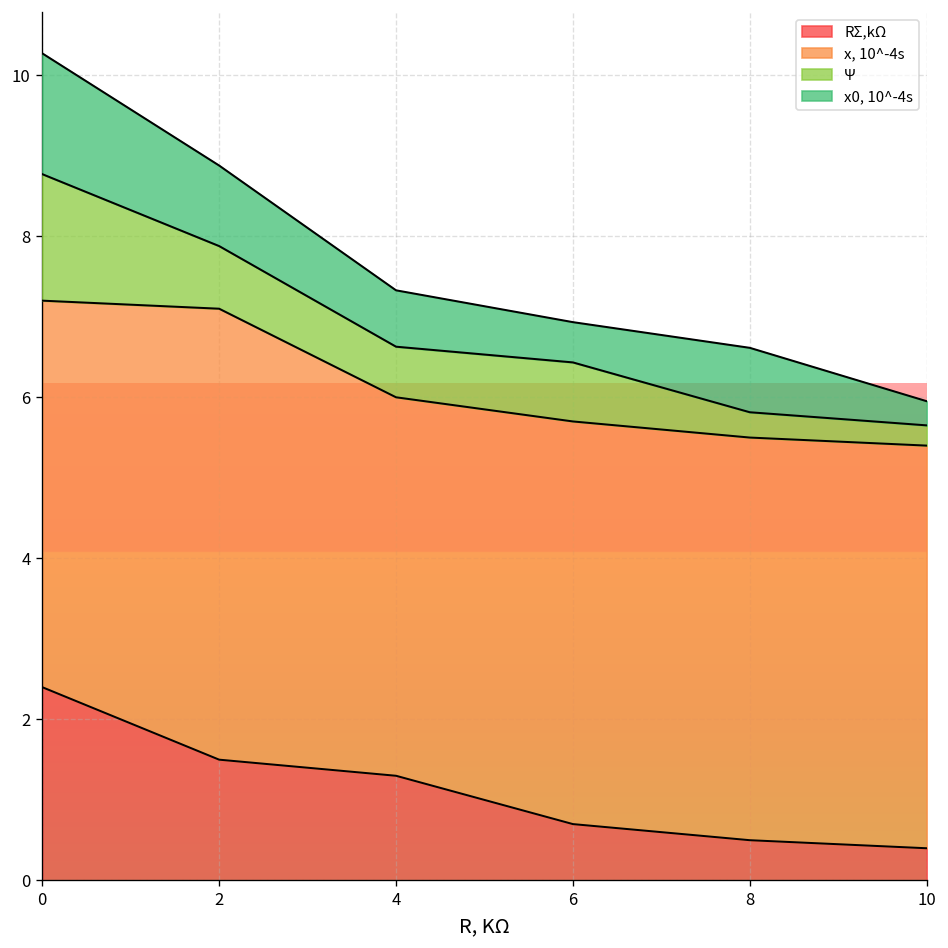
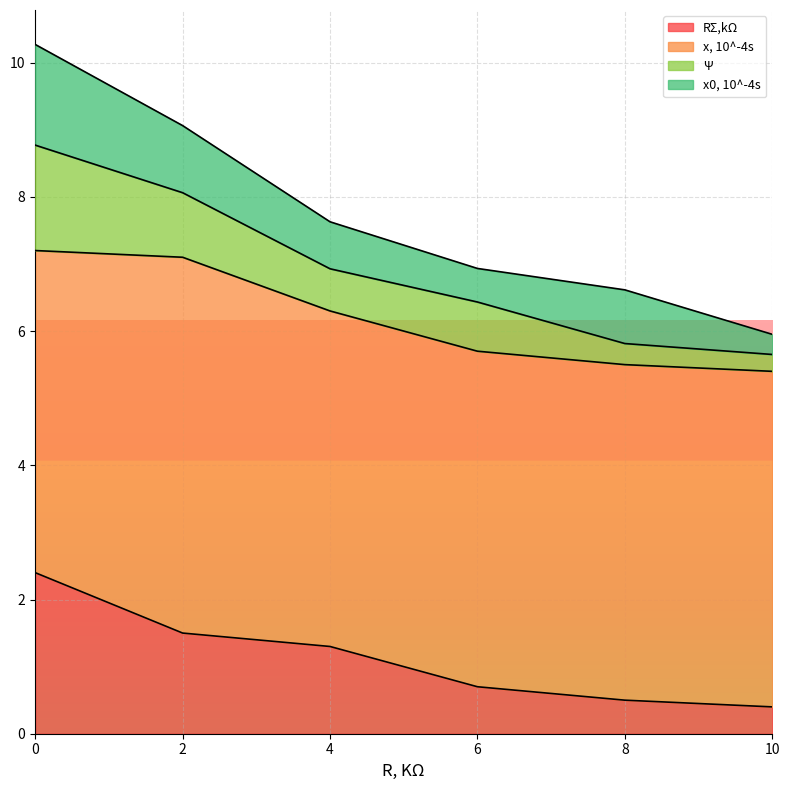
  {
    "RΣ,kΩ": {
      "0": 2.4,
      "2": 1.5,
      "4": 1.3,
      "6": 0.7,
      "8": 0.5,
      "10": 0.4
    },
    "x, 10^-4s": {
      "0": 4.8,
      "2": 5.6,
-     "4": 4.7,
+     "4": 5.0,
      "6": 5.0,
      "8": 5.0,
      "10": 5.0
    },
    "Ψ": {
      "0": 1.6,
-     "2": 0.8,
+     "2": 1.0,
      "4": 0.6,
      "6": 0.7,
      "8": 0.3,
      "10": 0.3
    },
    "x0, 10^-4s": {
      "0": 1.5,
      "2": 1.0,
      "4": 0.7,
      "6": 0.5,
      "8": 0.8,
      "10": 0.3
    }
  }
